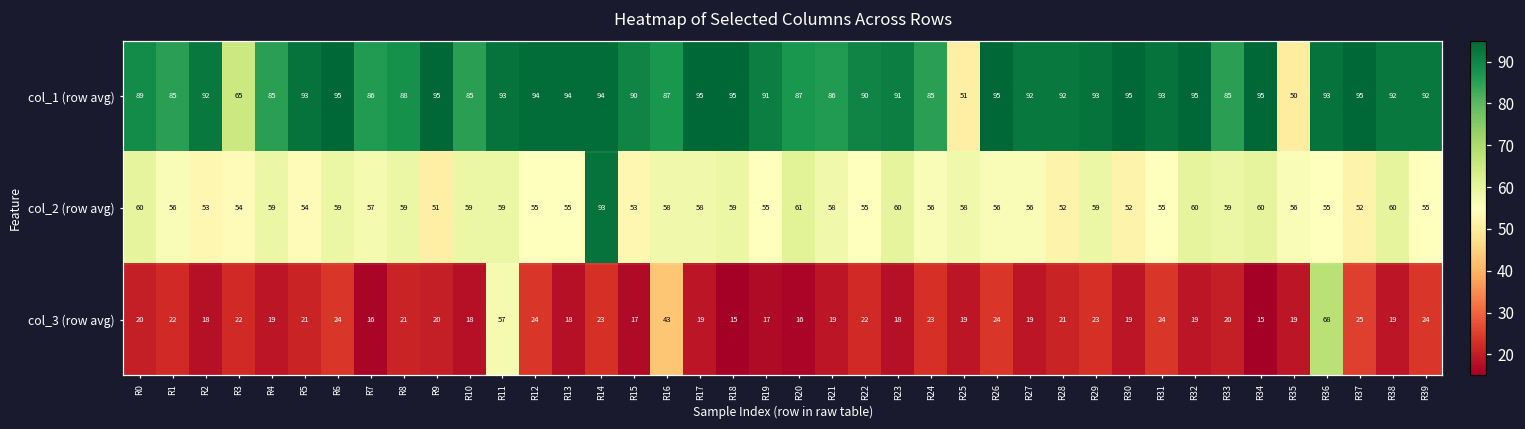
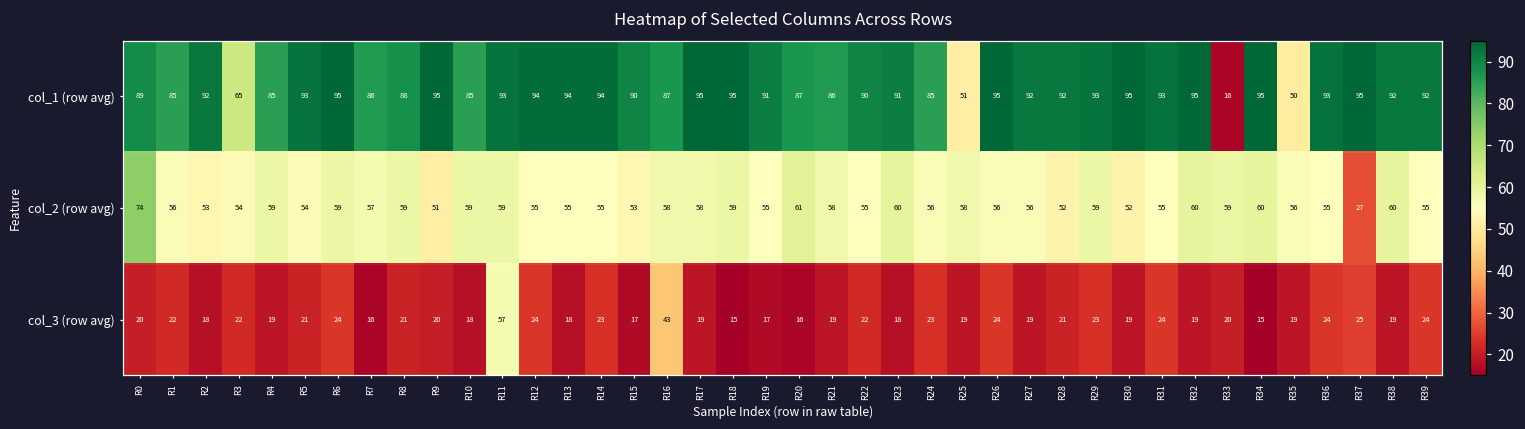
  {
    "col_1 (row avg)": {
      "R0": 89,
      "R1": 85,
      "R2": 92,
      "R3": 65,
      "R4": 85,
      "R5": 93,
      "R6": 95,
      "R7": 86,
      "R8": 88,
      "R9": 95,
      "R10": 85,
      "R11": 93,
      "R12": 94,
      "R13": 94,
      "R14": 94,
      "R15": 90,
      "R16": 87,
      "R17": 95,
      "R18": 95,
      "R19": 91,
      "R20": 87,
      "R21": 86,
      "R22": 90,
      "R23": 91,
      "R24": 85,
      "R25": 51,
      "R26": 95,
      "R27": 92,
      "R28": 92,
      "R29": 93,
      "R30": 95,
      "R31": 93,
      "R32": 95,
-     "R33": 85,
+     "R33": 16,
      "R34": 95,
      "R35": 50,
      "R36": 93,
      "R37": 95,
      "R38": 92,
      "R39": 92
    },
    "col_2 (row avg)": {
-     "R0": 60,
+     "R0": 74,
      "R1": 56,
      "R2": 53,
      "R3": 54,
      "R4": 59,
      "R5": 54,
      "R6": 59,
      "R7": 57,
      "R8": 59,
      "R9": 51,
      "R10": 59,
      "R11": 59,
      "R12": 55,
      "R13": 55,
-     "R14": 93,
+     "R14": 55,
      "R15": 53,
      "R16": 58,
      "R17": 58,
      "R18": 59,
      "R19": 55,
      "R20": 61,
      "R21": 58,
      "R22": 55,
      "R23": 60,
      "R24": 56,
      "R25": 58,
      "R26": 56,
      "R27": 56,
      "R28": 52,
      "R29": 59,
      "R30": 52,
      "R31": 55,
      "R32": 60,
      "R33": 59,
      "R34": 60,
      "R35": 56,
      "R36": 55,
-     "R37": 52,
+     "R37": 27,
      "R38": 60,
      "R39": 55
    },
    "col_3 (row avg)": {
      "R0": 20,
      "R1": 22,
      "R2": 18,
      "R3": 22,
      "R4": 19,
      "R5": 21,
      "R6": 24,
      "R7": 16,
      "R8": 21,
      "R9": 20,
      "R10": 18,
      "R11": 57,
      "R12": 24,
      "R13": 18,
      "R14": 23,
      "R15": 17,
      "R16": 43,
      "R17": 19,
      "R18": 15,
      "R19": 17,
      "R20": 16,
      "R21": 19,
      "R22": 22,
      "R23": 18,
      "R24": 23,
      "R25": 19,
      "R26": 24,
      "R27": 19,
      "R28": 21,
      "R29": 23,
      "R30": 19,
      "R31": 24,
      "R32": 19,
      "R33": 20,
      "R34": 15,
      "R35": 19,
-     "R36": 68,
+     "R36": 24,
      "R37": 25,
      "R38": 19,
      "R39": 24
    }
  }
